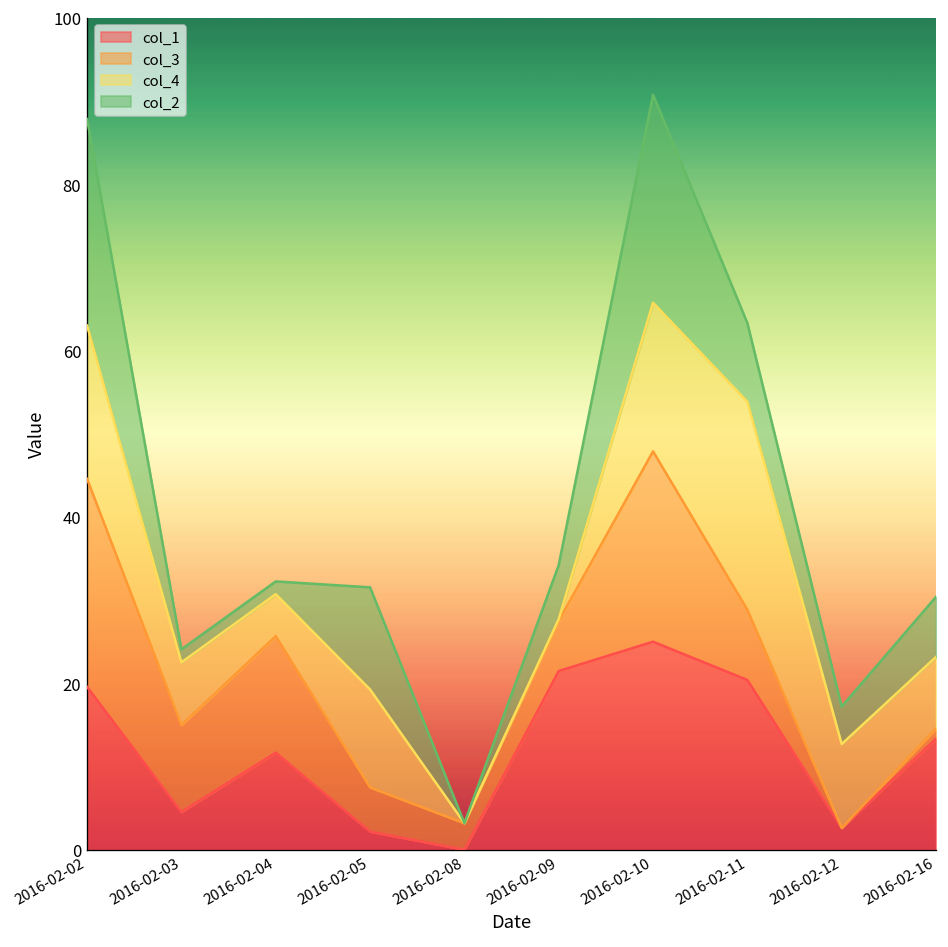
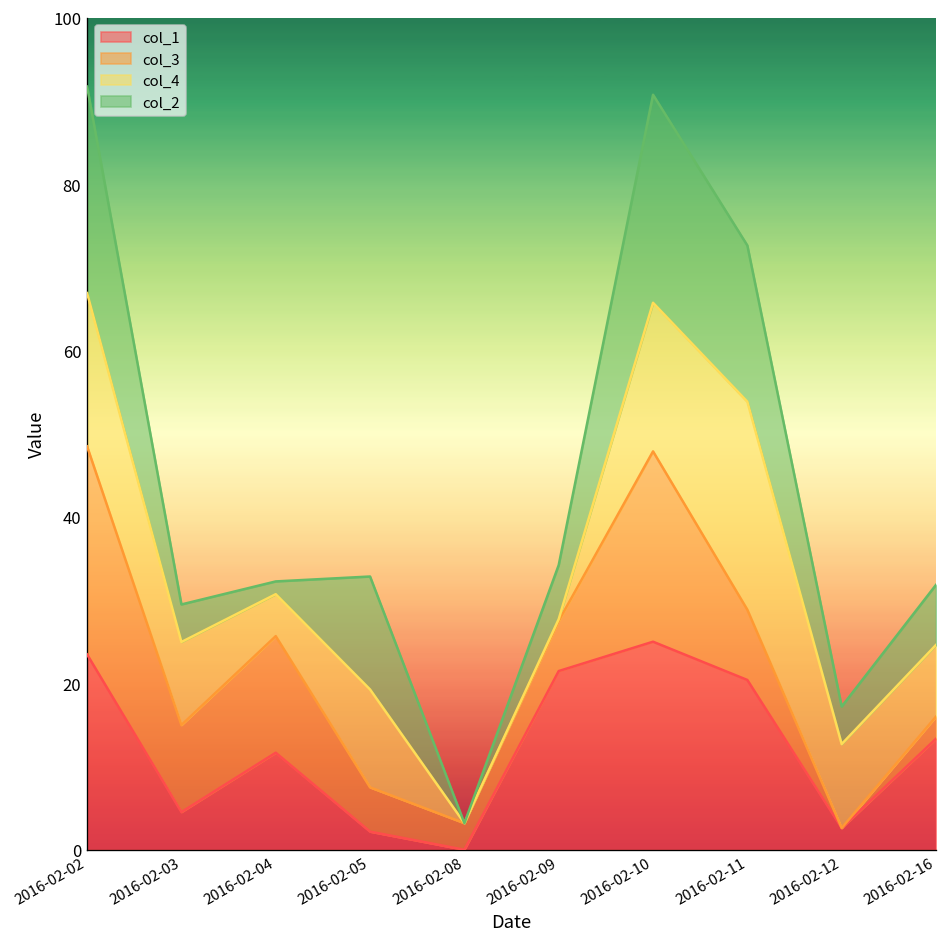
  {
    "col_1": {
-     "2016-02-02": 20,
+     "2016-02-02": 23,
      "2016-02-03": 5,
      "2016-02-04": 12,
      "2016-02-05": 2,
      "2016-02-08": 0,
      "2016-02-09": 21,
      "2016-02-10": 25,
      "2016-02-11": 20,
      "2016-02-16": 13
    },
    "col_3": {
      "2016-02-02": 25,
      "2016-02-03": 10,
      "2016-02-04": 14,
      "2016-02-05": 5,
      "2016-02-10": 23,
      "2016-02-11": 8,
-     "2016-02-16": 1
+     "2016-02-16": 3
    },
    "col_4": {
      "2016-02-02": 18,
-     "2016-02-03": 8,
+     "2016-02-03": 10,
      "2016-02-04": 5,
      "2016-02-05": 12,
      "2016-02-10": 18,
      "2016-02-11": 25,
      "2016-02-12": 10,
      "2016-02-16": 9
    },
    "col_2": {
      "2016-02-02": 25,
-     "2016-02-03": 2,
+     "2016-02-03": 5,
      "2016-02-04": 2,
-     "2016-02-05": 12,
+     "2016-02-05": 14,
      "2016-02-09": 6,
      "2016-02-10": 25,
-     "2016-02-11": 9,
+     "2016-02-11": 19,
      "2016-02-12": 5,
      "2016-02-16": 7
    }
  }
